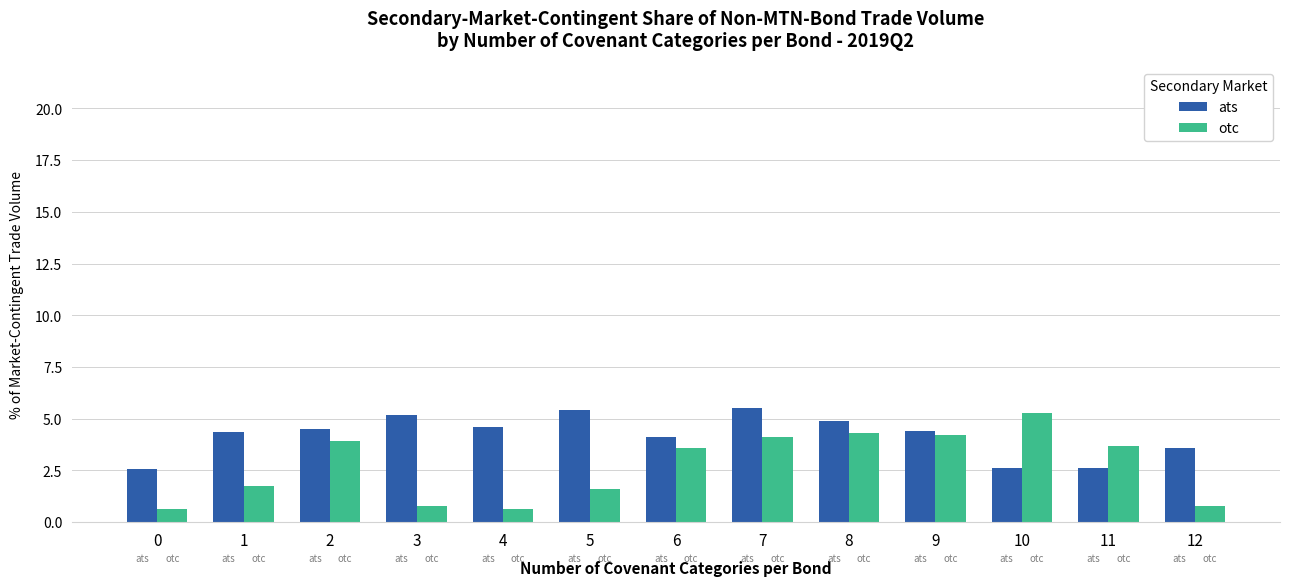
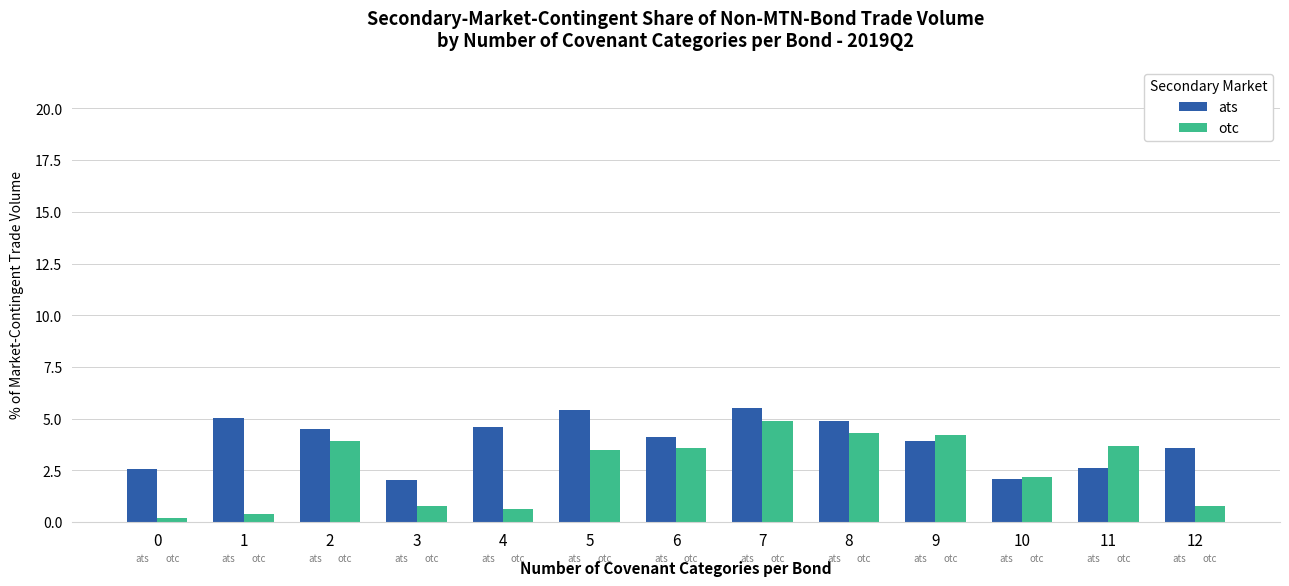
  {
    "ats": {
      "0": 2.6,
-     "1": 4.4,
+     "1": 5.1,
      "2": 4.5,
-     "3": 5.2,
+     "3": 2.1,
      "4": 4.6,
      "5": 5.4,
      "6": 4.1,
      "7": 5.5,
      "8": 4.9,
-     "9": 4.4,
-     "10": 2.6,
+     "9": 3.9,
+     "10": 2.1,
      "11": 2.6,
      "12": 3.6
    },
    "otc": {
-     "0": 0.7,
-     "1": 1.7,
+     "0": 0.2,
+     "1": 0.4,
      "2": 3.9,
      "3": 0.8,
      "4": 0.7,
-     "5": 1.6,
+     "5": 3.5,
      "6": 3.6,
-     "7": 4.1,
+     "7": 4.9,
      "8": 4.3,
      "9": 4.2,
-     "10": 5.3,
+     "10": 2.2,
      "11": 3.7,
      "12": 0.8
    }
  }
